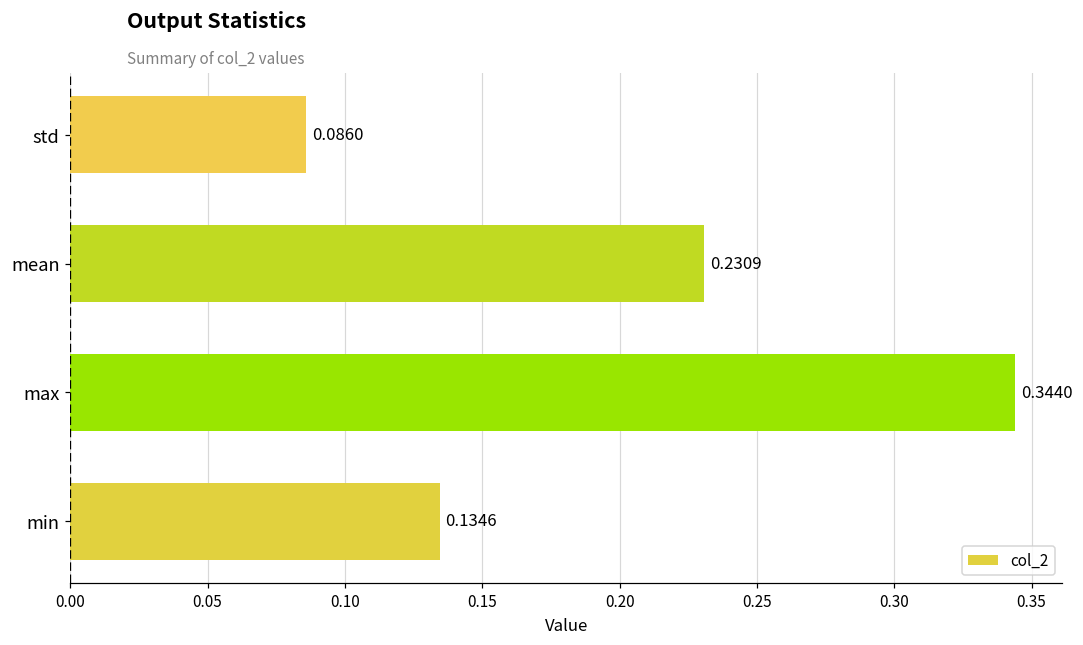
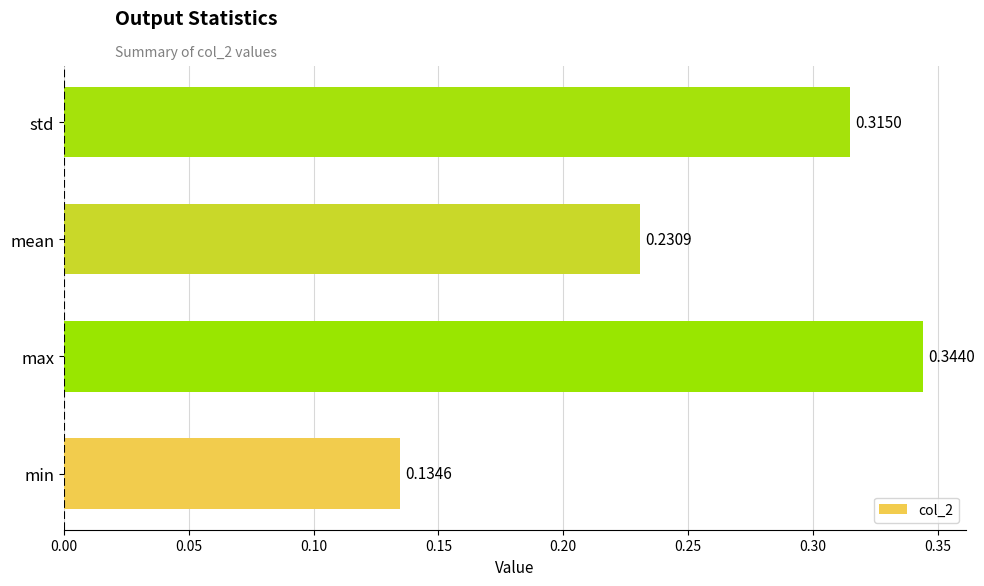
  {
-   "std": 0.0860,
+   "std": 0.3150,
    "mean": 0.2309,
    "max": 0.3440,
    "min": 0.1346
  }
